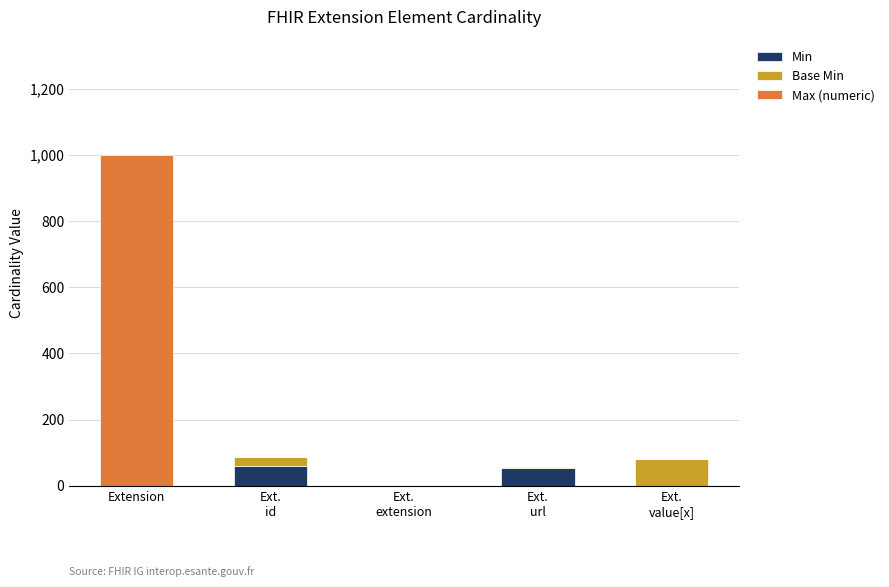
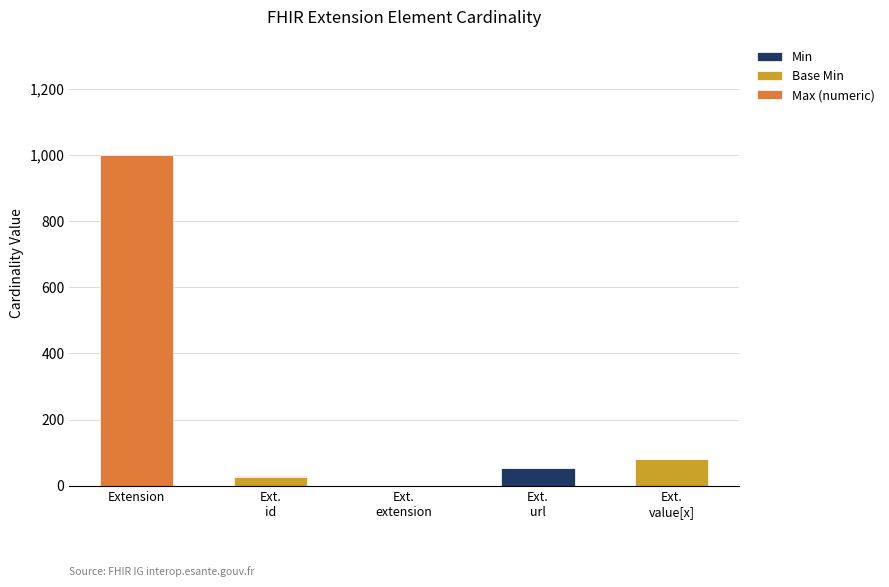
  {
    "Min": {
      "Extension": 0,
-     "Ext. id": 60,
+     "Ext. id": 0,
      "Ext. extension": 0,
      "Ext. url": 60,
      "Ext. value[x]": 0
    }
  }
